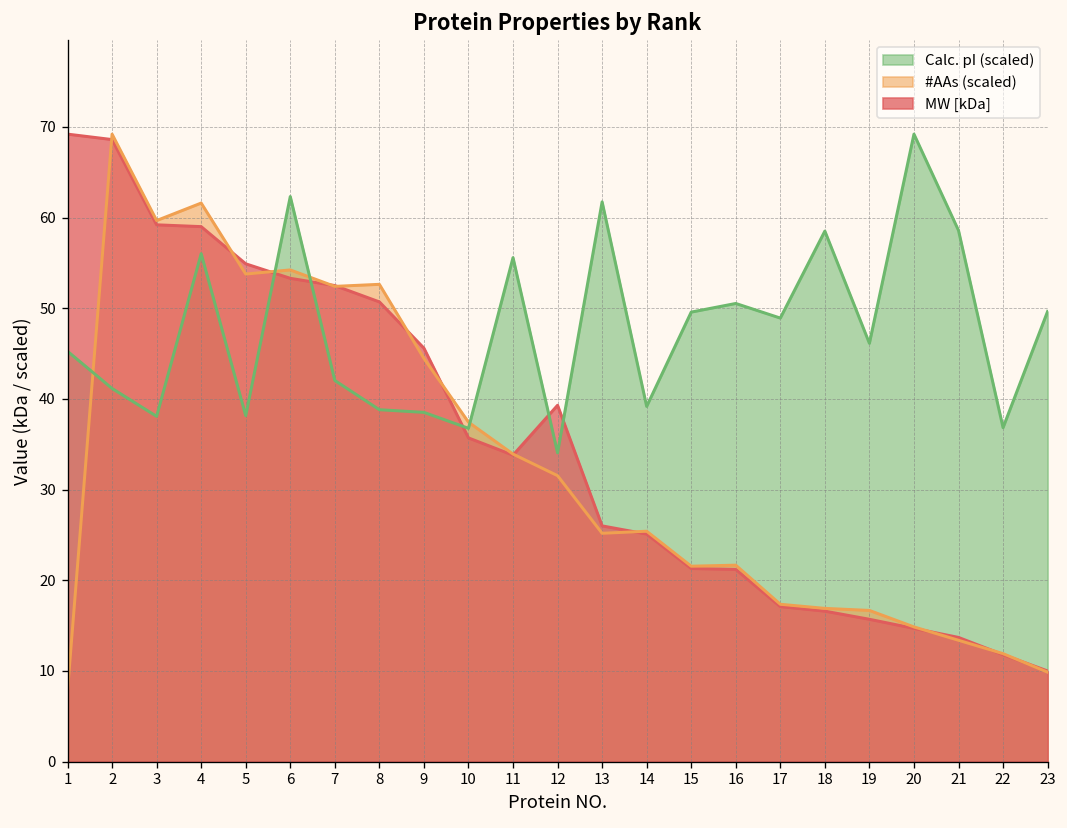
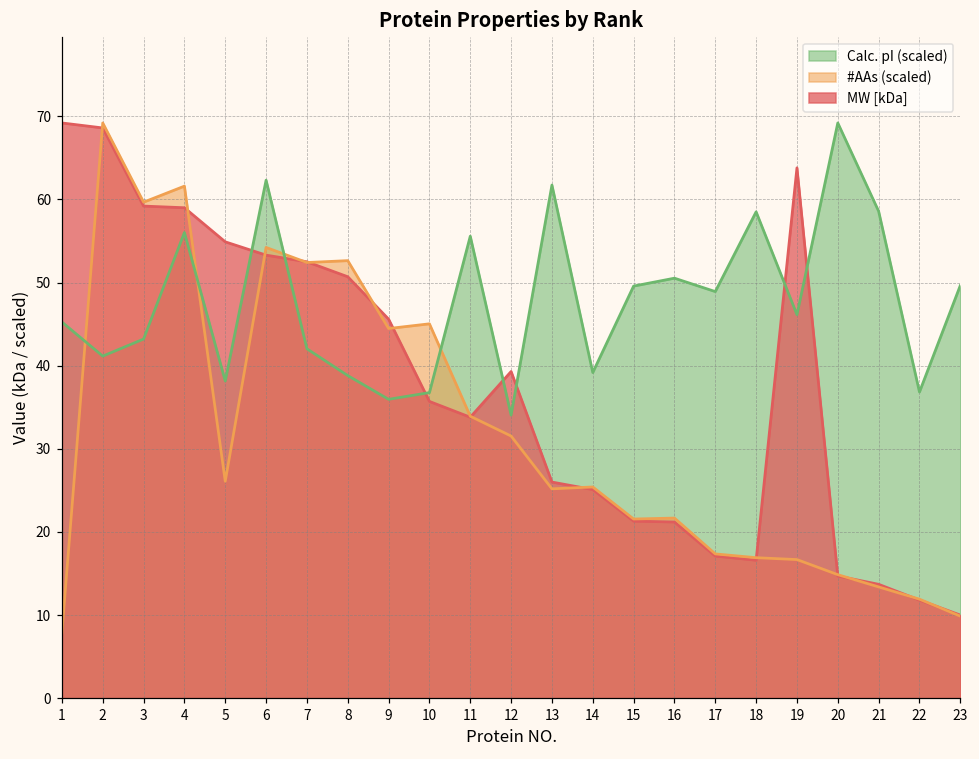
  {
    "Calc. pI (scaled)": {
      "1": 45,
      "2": 41,
-     "3": 38,
+     "3": 43,
      "4": 56,
      "5": 38,
      "6": 62,
      "7": 42,
      "8": 39,
-     "9": 39,
+     "9": 36,
      "10": 37,
      "11": 56,
      "12": 34,
      "13": 62,
      "14": 39,
      "15": 50,
      "16": 51,
      "17": 49,
      "18": 59,
      "19": 46,
      "20": 69,
      "21": 59,
      "22": 37,
      "23": 50
    },
    "#AAs (scaled)": {
      "1": 8,
      "2": 69,
      "3": 60,
      "4": 62,
-     "5": 54,
+     "5": 26,
      "6": 54,
      "8": 53,
      "9": 44,
-     "10": 37,
+     "10": 45,
      "12": 32,
      "13": 25,
      "16": 22,
      "19": 17
    },
    "MW [kDa]": {
      "1": 69,
      "2": 69,
      "3": 59,
      "4": 59,
      "5": 55,
      "6": 53,
      "8": 51,
      "9": 46,
      "10": 36,
      "12": 39,
      "13": 26,
      "16": 21,
-     "19": 16
+     "19": 64
    }
  }
